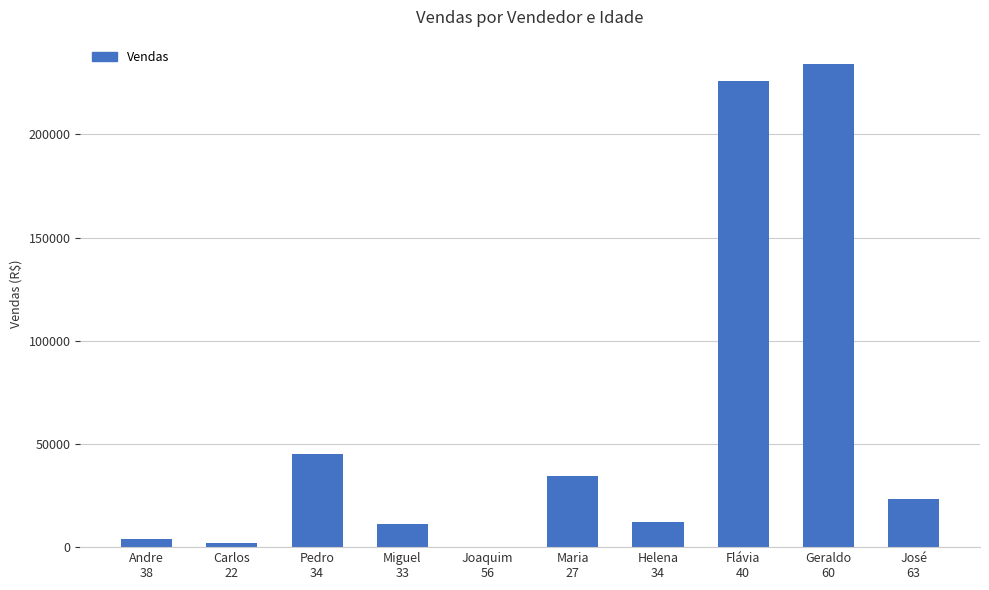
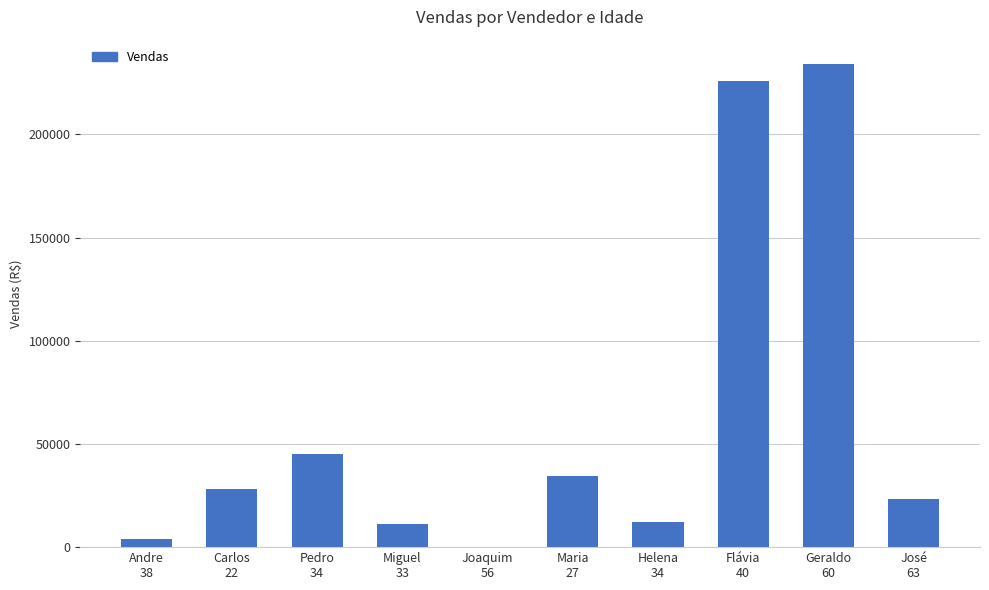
  {
    "Andre 38": 4000,
-   "Carlos 22": 2000,
+   "Carlos 22": 28000,
    "Pedro 34": 45000,
    "Miguel 33": 11000,
    "Maria 27": 35000,
    "Helena 34": 12000,
    "Flávia 40": 226000,
    "Geraldo 60": 234000,
    "José 63": 23000
  }
